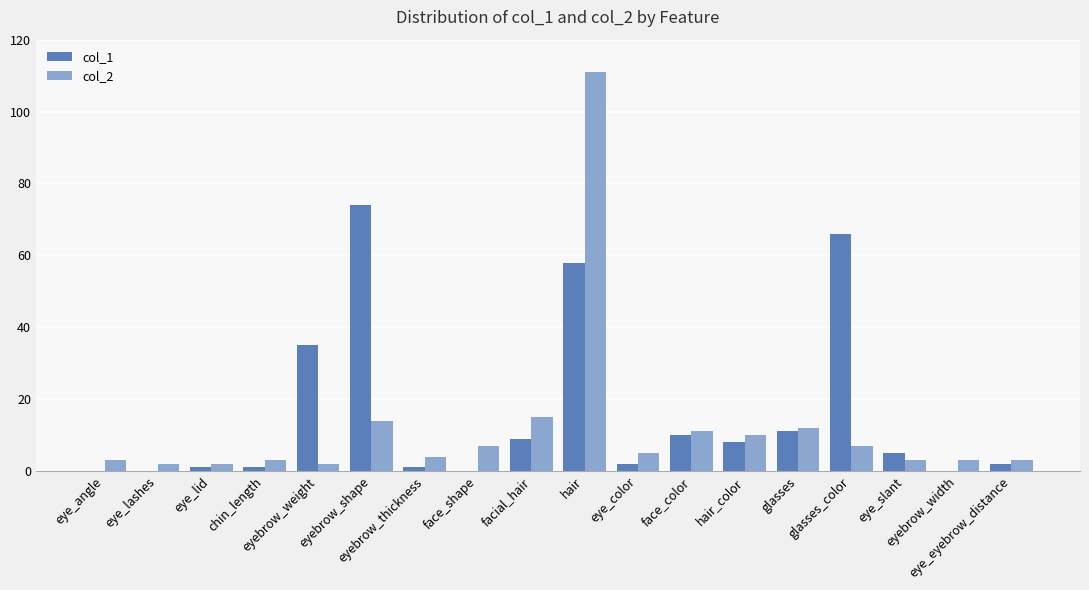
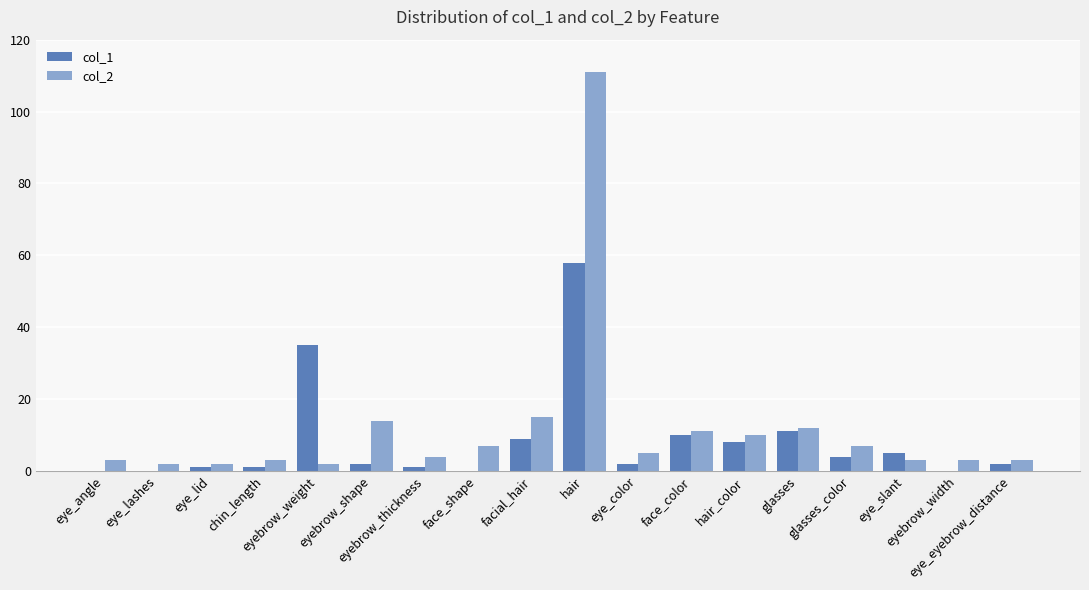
  {
    "col_1": {
      "eye_angle": 0,
      "eye_lashes": 0,
      "eye_lid": 1,
      "chin_length": 1,
      "eyebrow_weight": 35,
-     "eyebrow_shape": 74,
+     "eyebrow_shape": 2,
      "eyebrow_thickness": 1,
      "face_shape": 0,
      "facial_hair": 9,
      "hair": 58,
      "eye_color": 2,
      "face_color": 10,
      "hair_color": 8,
      "glasses": 11,
-     "glasses_color": 66,
+     "glasses_color": 4,
      "eye_slant": 5,
      "eyebrow_width": 0,
      "eye_eyebrow_distance": 2
    },
    "col_2": {
      "eye_angle": 3,
      "eye_lashes": 2,
      "eye_lid": 2,
      "chin_length": 3,
      "eyebrow_weight": 2,
      "eyebrow_shape": 14,
      "eyebrow_thickness": 4,
      "face_shape": 7,
      "facial_hair": 15,
      "hair": 111,
      "eye_color": 5,
      "face_color": 11,
      "hair_color": 10,
      "glasses": 12,
      "glasses_color": 7,
      "eye_slant": 3,
      "eyebrow_width": 3,
      "eye_eyebrow_distance": 3
    }
  }
